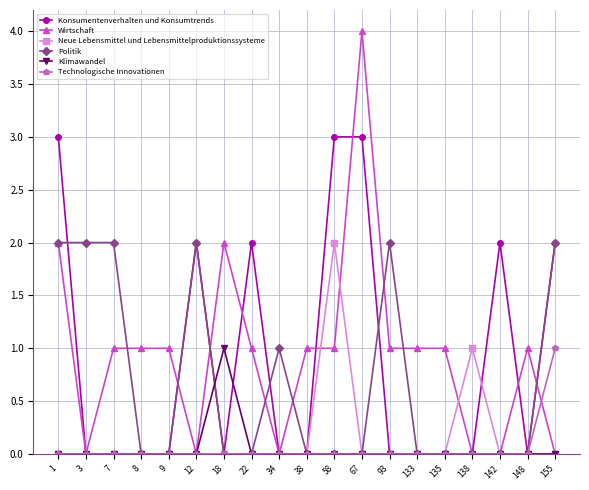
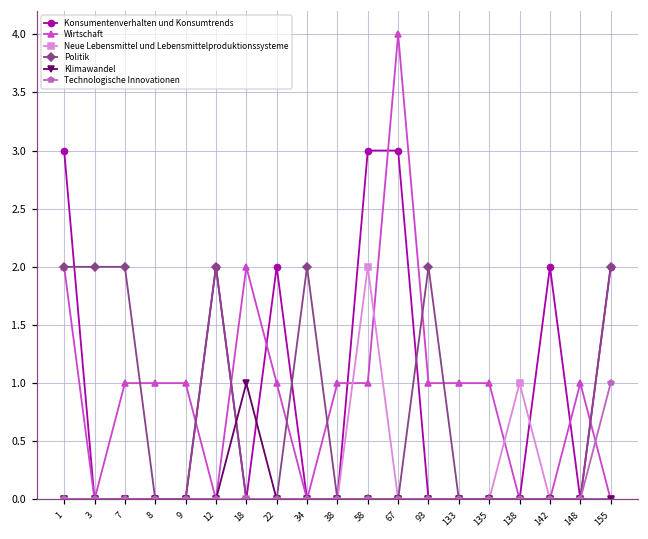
  {
    "Konsumentenverhalten und Konsumtrends": {
      "1": 3,
      "22": 2,
      "58": 3,
      "67": 3,
      "142": 2
    },
    "Politik": {
      "3": 2,
      "7": 2,
-     "34": 1,
+     "34": 2,
      "93": 2
    },
    "Klimawandel": {
      "18": 1
    }
  }
